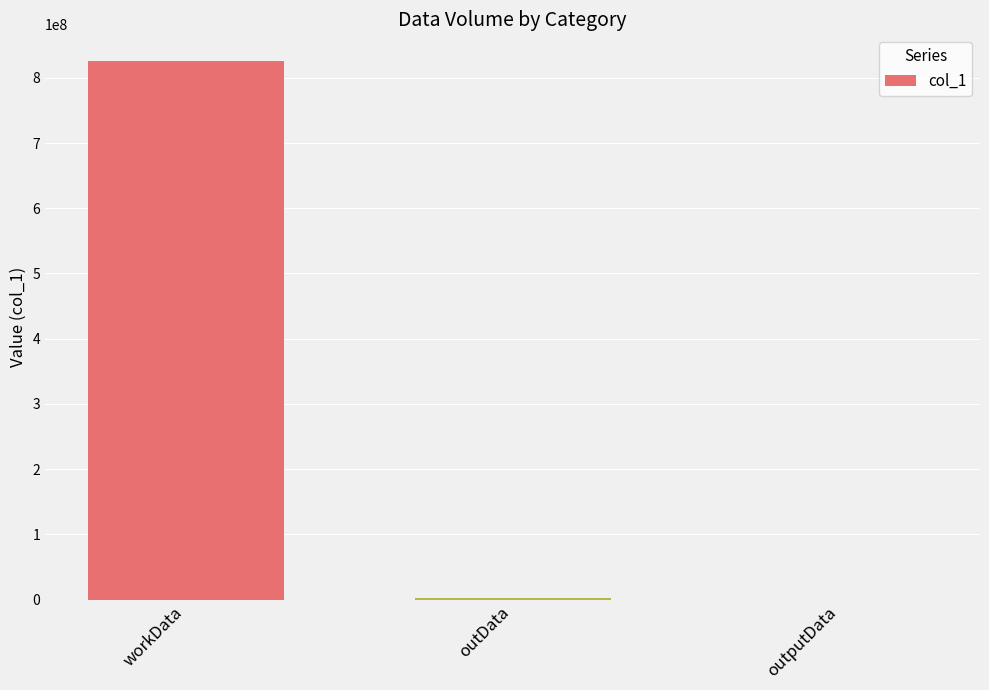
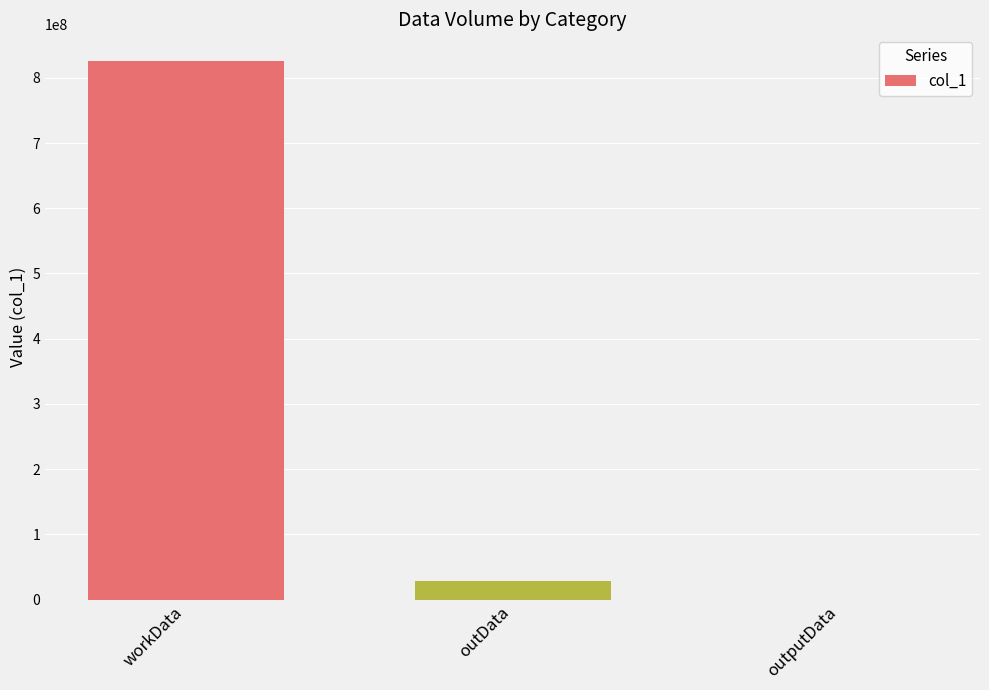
  {
    "workData": 830000000,
-   "outData": 0
+   "outData": 30000000
  }
